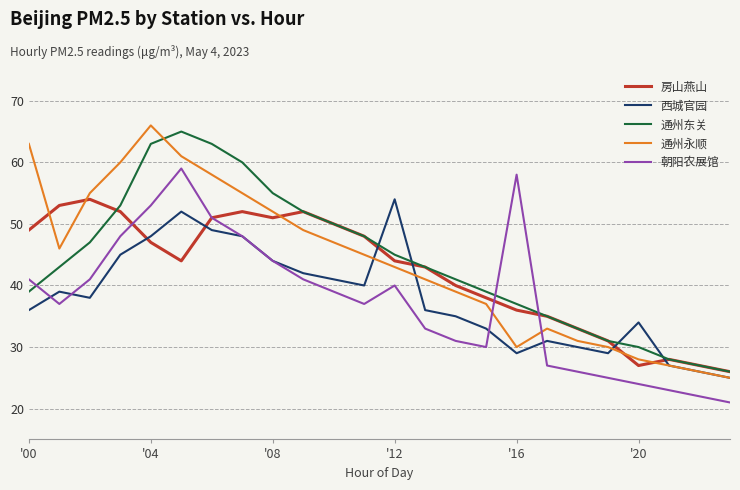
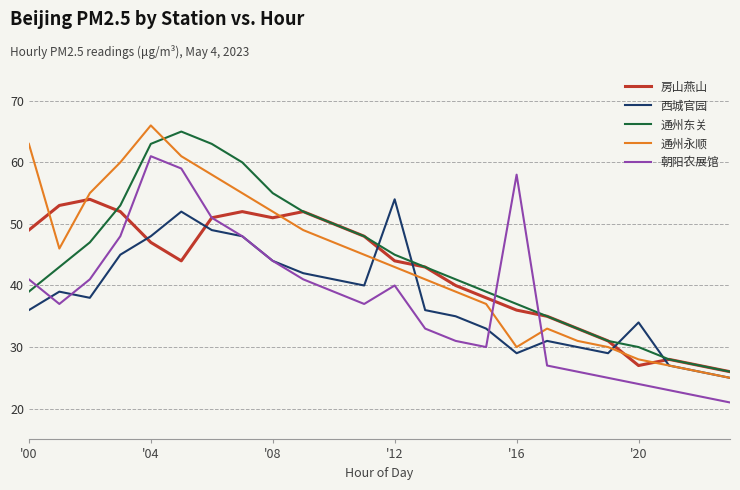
  {
    "房山燕山": {
      "'00": 49,
      "'04": 47,
      "'08": 51,
      "'12": 44,
      "'16": 36,
      "'20": 27
    },
    "西城官园": {
      "'00": 36,
      "'04": 48,
      "'12": 54,
      "'16": 29,
      "'20": 34
    },
    "通州东关": {
      "'00": 39,
      "'04": 63,
      "'08": 55,
      "'12": 45,
      "'16": 37,
      "'20": 30
    },
    "通州永顺": {
      "'00": 63,
      "'04": 66,
      "'08": 52,
      "'12": 43,
      "'16": 30,
      "'20": 28
    },
    "朝阳农展馆": {
      "'00": 41,
-     "'04": 53,
+     "'04": 61,
      "'12": 40,
      "'16": 58,
      "'20": 24
    }
  }
